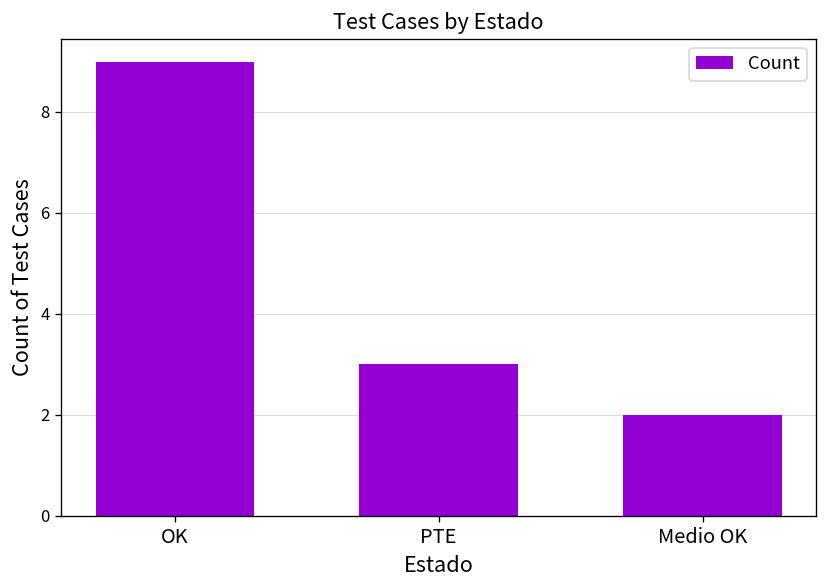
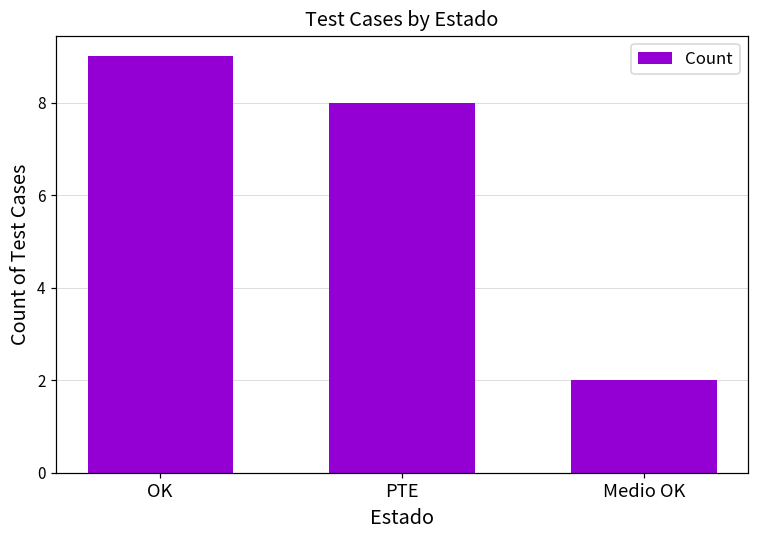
  {
    "OK": 9,
-   "PTE": 3,
+   "PTE": 8,
    "Medio OK": 2
  }
